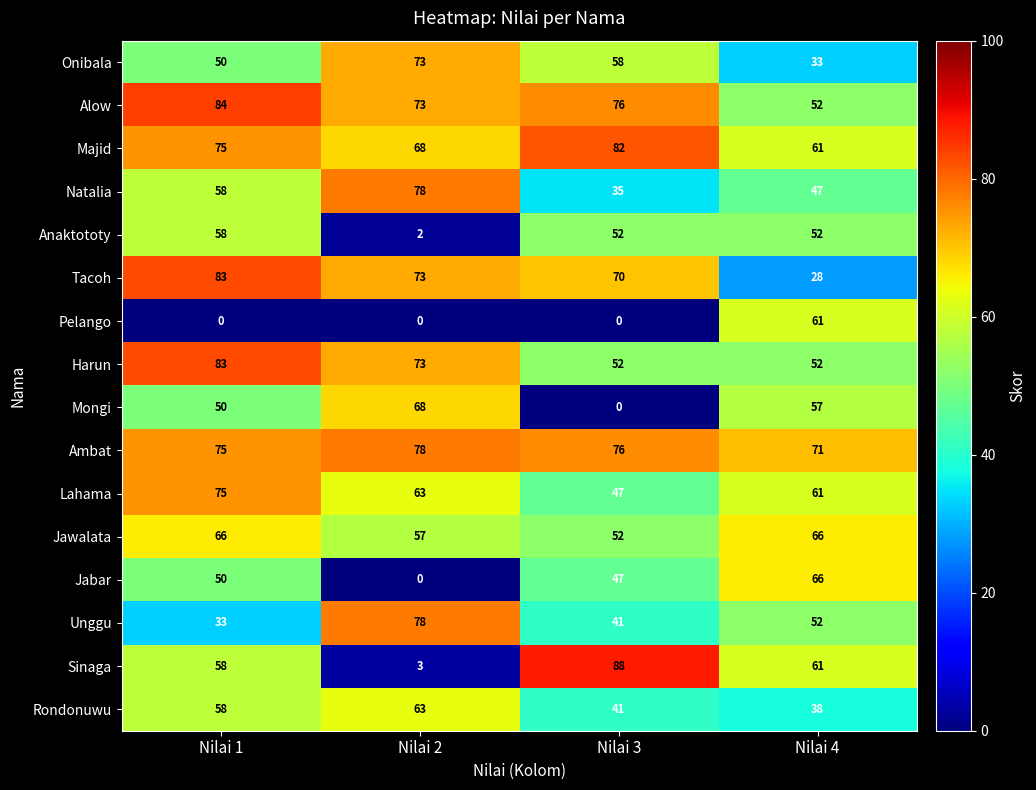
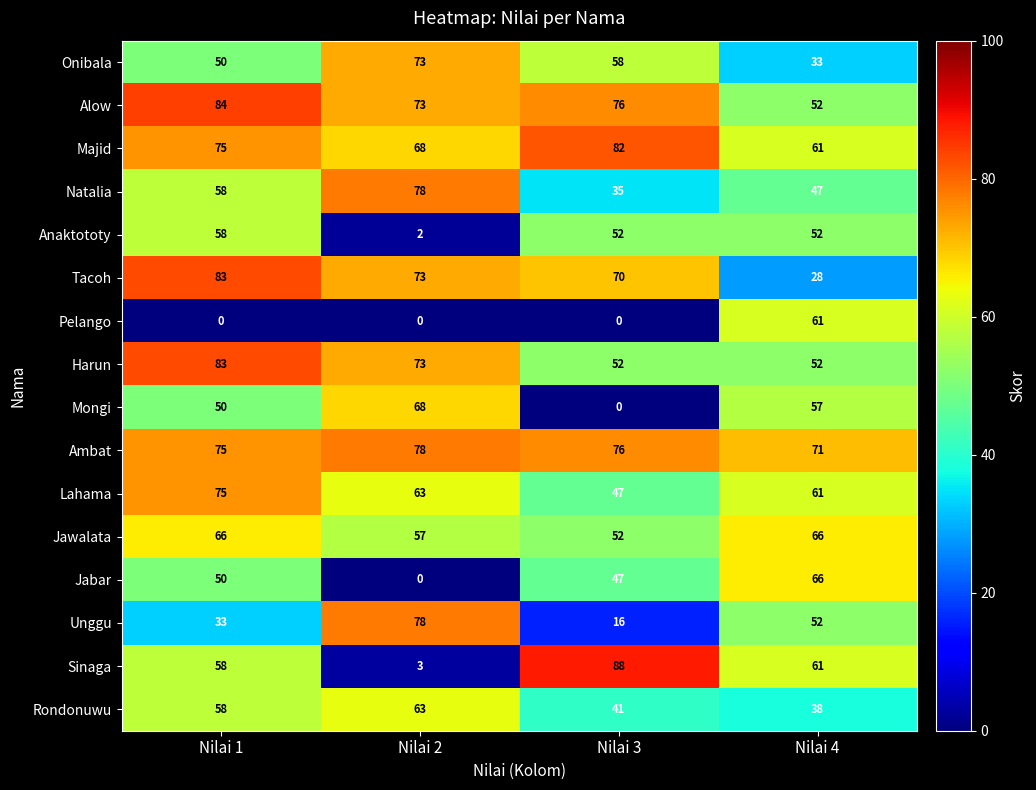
  {
    "Onibala": {
      "Nilai 1": 50,
      "Nilai 2": 73,
      "Nilai 3": 58,
      "Nilai 4": 33
    },
    "Alow": {
      "Nilai 1": 84,
      "Nilai 2": 73,
      "Nilai 3": 76,
      "Nilai 4": 52
    },
    "Majid": {
      "Nilai 1": 75,
      "Nilai 2": 68,
      "Nilai 3": 82,
      "Nilai 4": 61
    },
    "Natalia": {
      "Nilai 1": 58,
      "Nilai 2": 78,
      "Nilai 3": 35,
      "Nilai 4": 47
    },
    "Anaktototy": {
      "Nilai 1": 58,
      "Nilai 2": 2,
      "Nilai 3": 52,
      "Nilai 4": 52
    },
    "Tacoh": {
      "Nilai 1": 83,
      "Nilai 2": 73,
      "Nilai 3": 70,
      "Nilai 4": 28
    },
    "Pelango": {
      "Nilai 1": 0,
      "Nilai 2": 0,
      "Nilai 3": 0,
      "Nilai 4": 61
    },
    "Harun": {
      "Nilai 1": 83,
      "Nilai 2": 73,
      "Nilai 3": 52,
      "Nilai 4": 52
    },
    "Mongi": {
      "Nilai 1": 50,
      "Nilai 2": 68,
      "Nilai 3": 0,
      "Nilai 4": 57
    },
    "Ambat": {
      "Nilai 1": 75,
      "Nilai 2": 78,
      "Nilai 3": 76,
      "Nilai 4": 71
    },
    "Lahama": {
      "Nilai 1": 75,
      "Nilai 2": 63,
      "Nilai 3": 47,
      "Nilai 4": 61
    },
    "Jawalata": {
      "Nilai 1": 66,
      "Nilai 2": 57,
      "Nilai 3": 52,
      "Nilai 4": 66
    },
    "Jabar": {
      "Nilai 1": 50,
      "Nilai 2": 0,
      "Nilai 3": 47,
      "Nilai 4": 66
    },
    "Unggu": {
      "Nilai 1": 33,
      "Nilai 2": 78,
-     "Nilai 3": 41,
+     "Nilai 3": 16,
      "Nilai 4": 52
    },
    "Sinaga": {
      "Nilai 1": 58,
      "Nilai 2": 3,
      "Nilai 3": 88,
      "Nilai 4": 61
    },
    "Rondonuwu": {
      "Nilai 1": 58,
      "Nilai 2": 63,
      "Nilai 3": 41,
      "Nilai 4": 38
    }
  }
